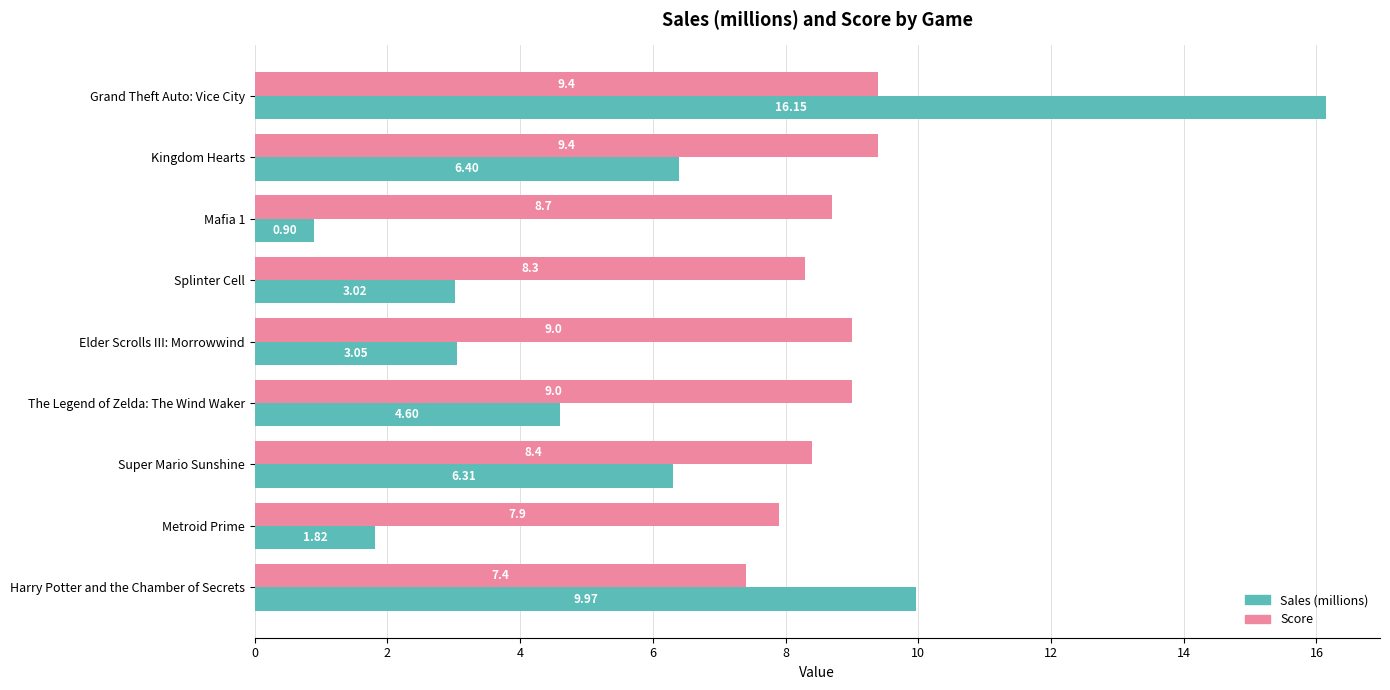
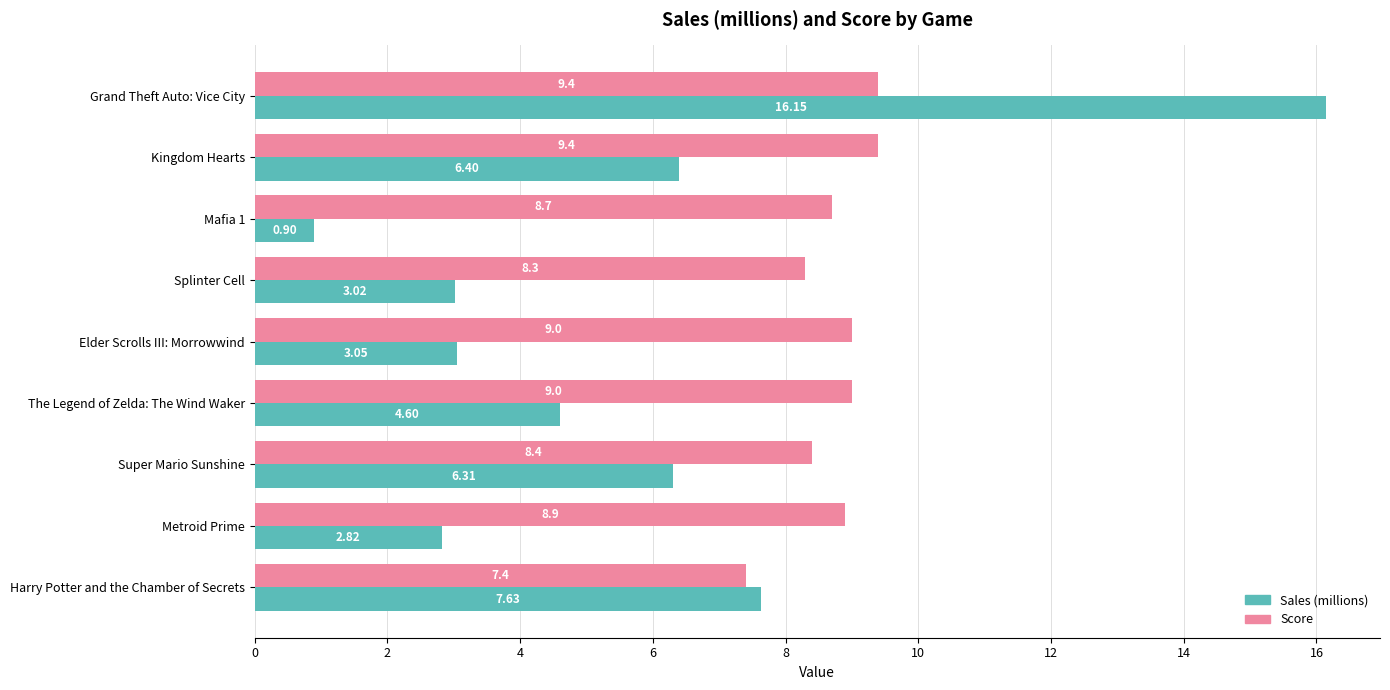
  {
    "Sales (millions)": {
      "Grand Theft Auto: Vice City": 16.15,
      "Kingdom Hearts": 6.40,
      "Mafia 1": 0.90,
      "Splinter Cell": 3.02,
      "Elder Scrolls III: Morrowwind": 3.05,
      "The Legend of Zelda: The Wind Waker": 4.60,
      "Super Mario Sunshine": 6.31,
-     "Metroid Prime": 1.82,
-     "Harry Potter and the Chamber of Secrets": 9.97
+     "Metroid Prime": 2.82,
+     "Harry Potter and the Chamber of Secrets": 7.63
    },
    "Score": {
      "Grand Theft Auto: Vice City": 9.4,
      "Kingdom Hearts": 9.4,
      "Mafia 1": 8.7,
      "Splinter Cell": 8.3,
      "Elder Scrolls III: Morrowwind": 9.0,
      "The Legend of Zelda: The Wind Waker": 9.0,
      "Super Mario Sunshine": 8.4,
-     "Metroid Prime": 7.9,
+     "Metroid Prime": 8.9,
      "Harry Potter and the Chamber of Secrets": 7.4
    }
  }
